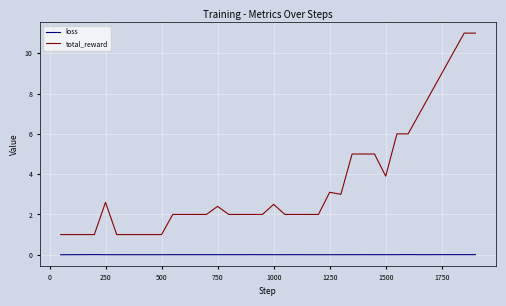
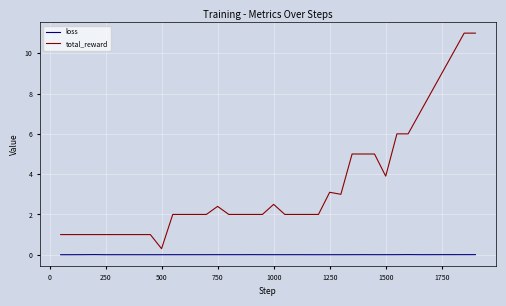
  {
    "loss": {
      "250": 0.0,
      "500": 0.0,
      "750": 0.0,
      "1000": 0.0,
      "1250": 0.0,
      "1500": 0.0,
      "1750": 0.0
    },
    "total_reward": {
-     "250": 2.6,
-     "500": 1.0,
+     "250": 1.0,
+     "500": 0.3,
      "750": 2.4,
      "1000": 2.5,
      "1250": 3.1,
      "1500": 3.9,
      "1750": 9.0
    }
  }
